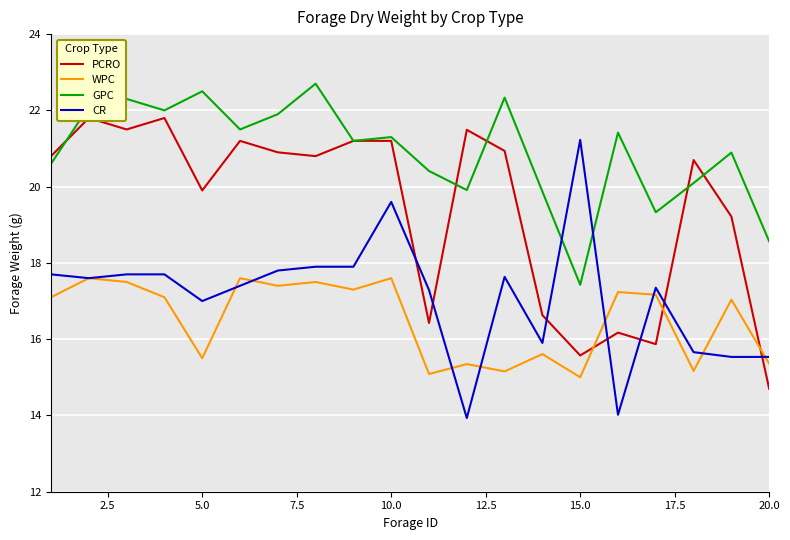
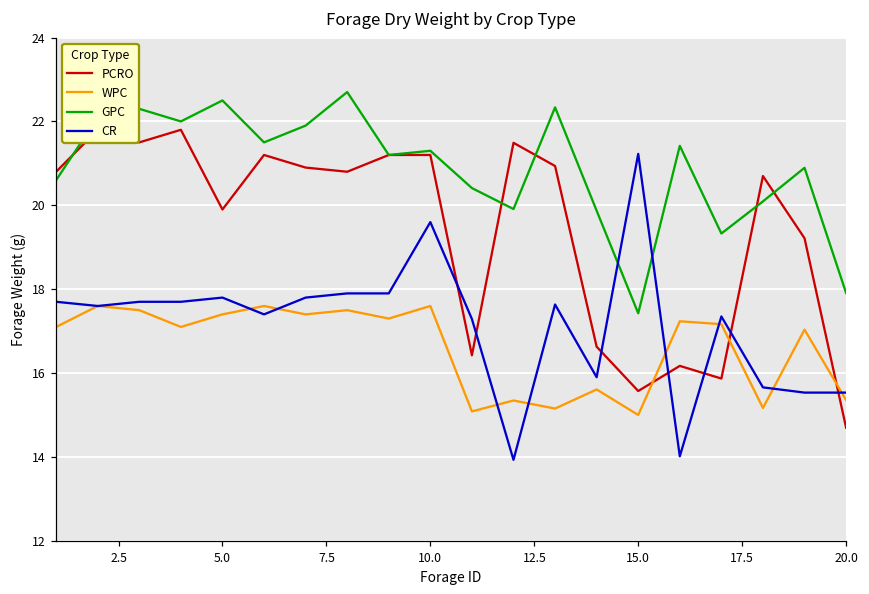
  {
    "PCRO": {
      "5.0": 19.9,
      "10.0": 21.2,
      "15.0": 15.6,
      "20.0": 14.7
    },
    "WPC": {
-     "5.0": 15.5,
+     "5.0": 17.4,
      "10.0": 17.6,
      "15.0": 15.0,
      "20.0": 15.4
    },
    "GPC": {
      "5.0": 22.5,
      "10.0": 21.3,
      "15.0": 17.4,
-     "20.0": 18.6
+     "20.0": 17.9
    },
    "CR": {
-     "5.0": 17.0,
+     "5.0": 17.8,
      "10.0": 19.6,
      "15.0": 21.2,
      "20.0": 15.5
    }
  }
